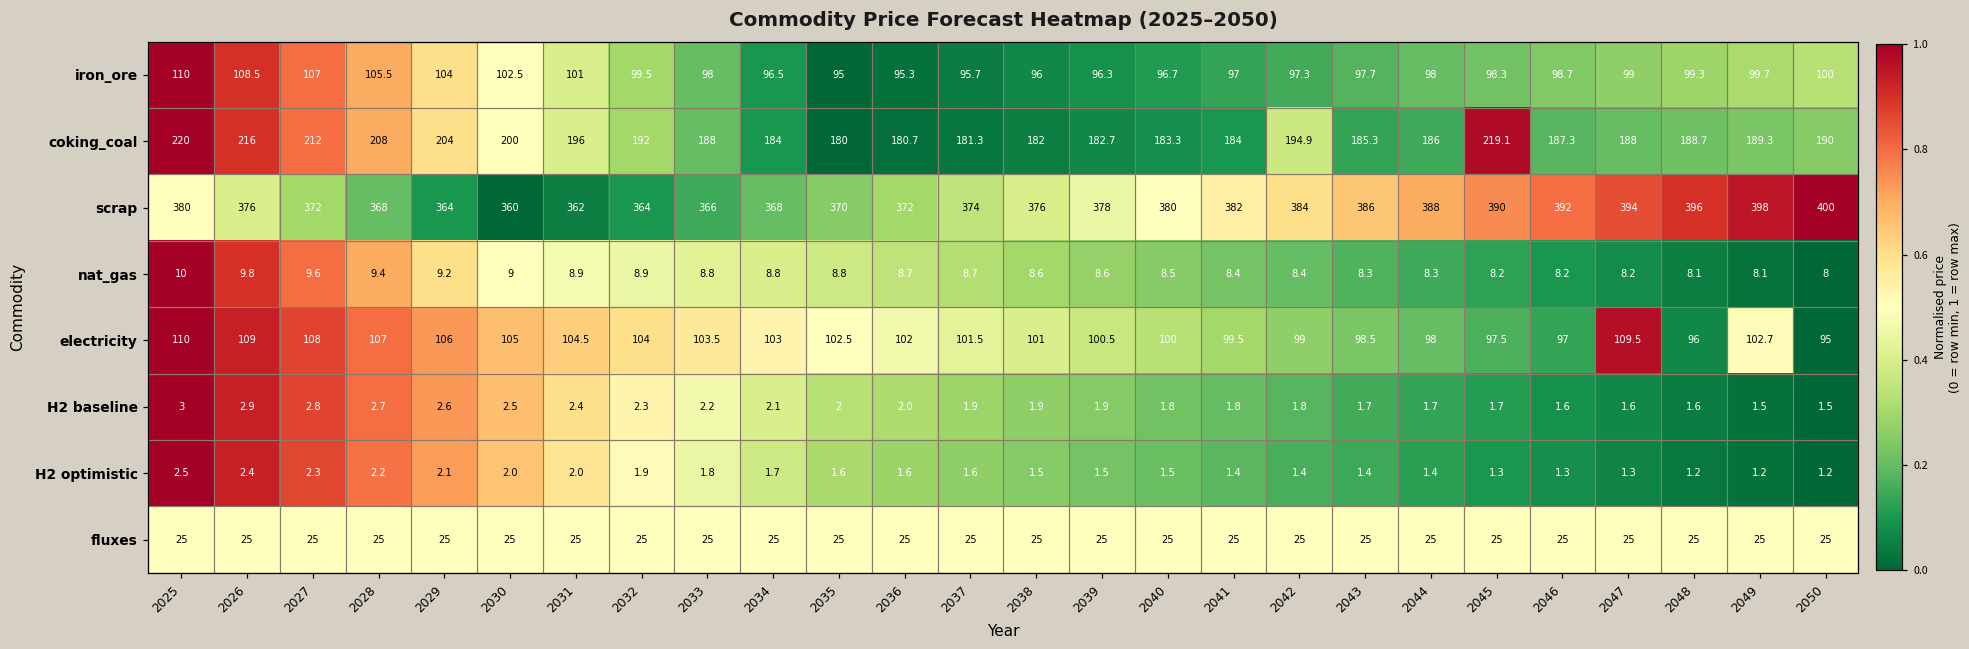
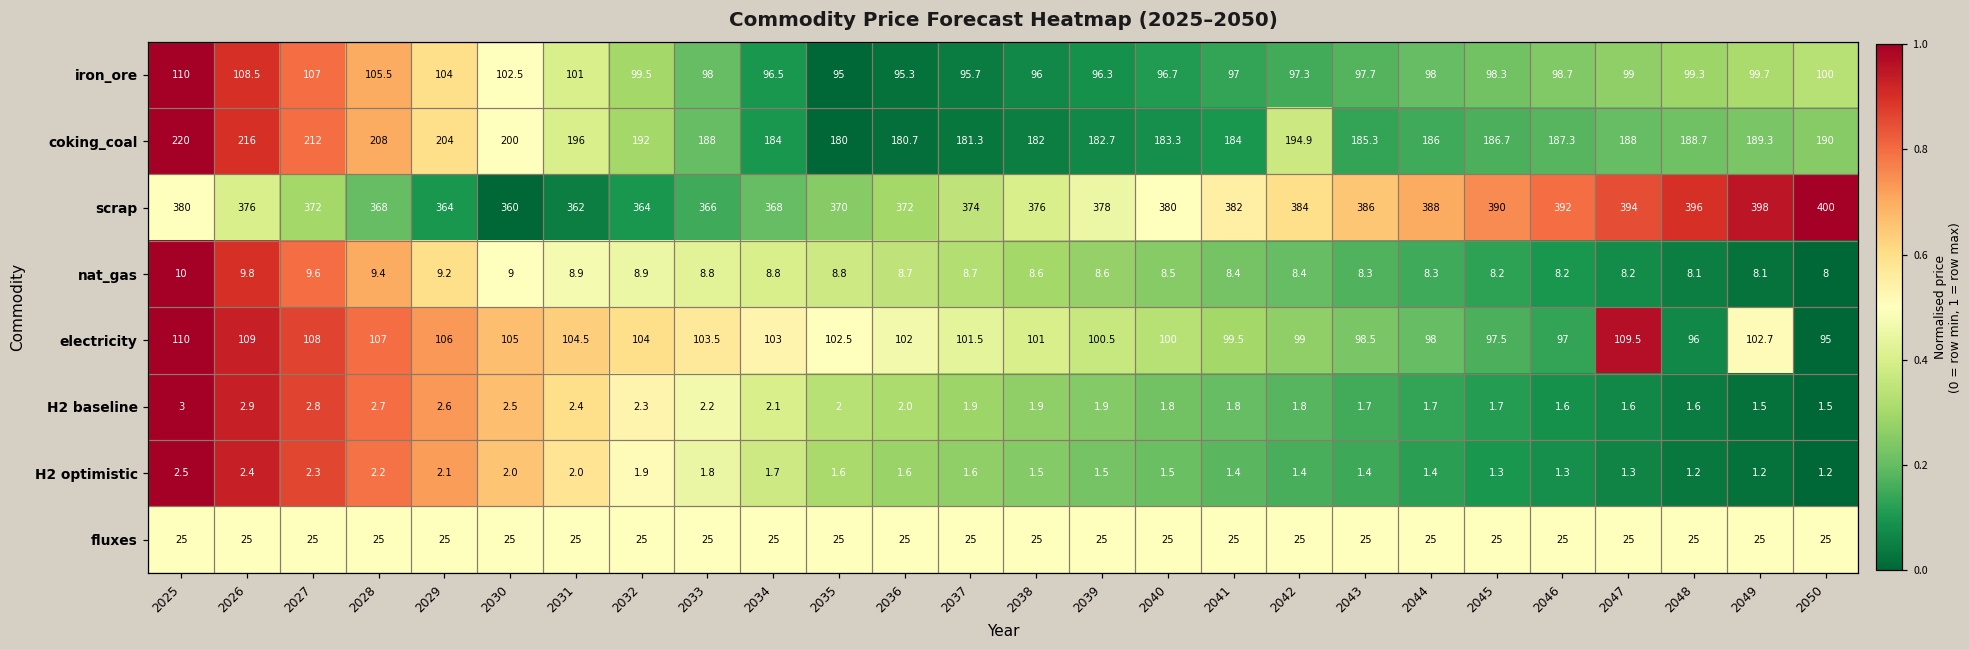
  {
    "coking_coal": {
      "2025": 220,
      "2026": 216,
      "2027": 212,
      "2028": 208,
      "2029": 204,
      "2030": 200,
      "2031": 196,
      "2032": 192,
      "2033": 188,
      "2034": 184,
      "2035": 180,
      "2036": 180.7,
      "2037": 181.3,
      "2038": 182,
      "2039": 182.7,
      "2040": 183.3,
      "2041": 184,
      "2042": 194.9,
      "2043": 185.3,
      "2044": 186,
-     "2045": 219.1,
+     "2045": 186.7,
      "2046": 187.3,
      "2047": 188,
      "2048": 188.7,
      "2049": 189.3,
      "2050": 190
    }
  }
